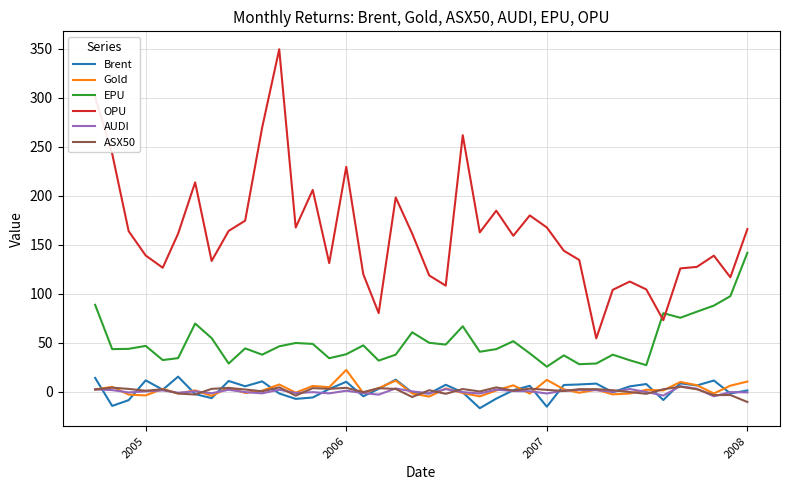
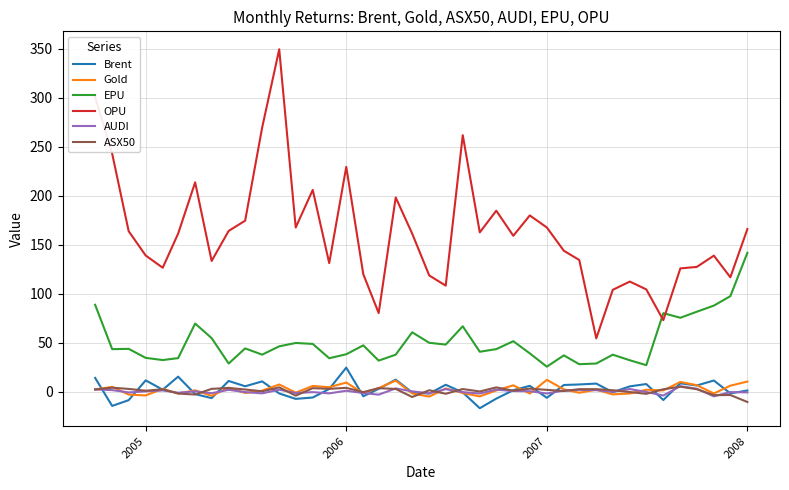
  {
    "Brent": {
      "2005": 10,
-     "2006": 10,
-     "2007": -20
+     "2006": 20,
+     "2007": -10
    },
    "Gold": {
      "2005": 0,
-     "2006": 20,
+     "2006": 10,
      "2007": 10,
      "2008": 10
    },
    "EPU": {
-     "2005": 50,
+     "2005": 30,
      "2006": 40,
      "2007": 30,
      "2008": 140
    },
    "OPU": {
      "2005": 140,
      "2006": 230,
      "2007": 170,
      "2008": 170
    },
    "AUDI": {
      "2006": 0,
      "2007": 0
    },
    "ASX50": {
      "2006": 0,
      "2007": 0,
      "2008": -10
    }
  }
